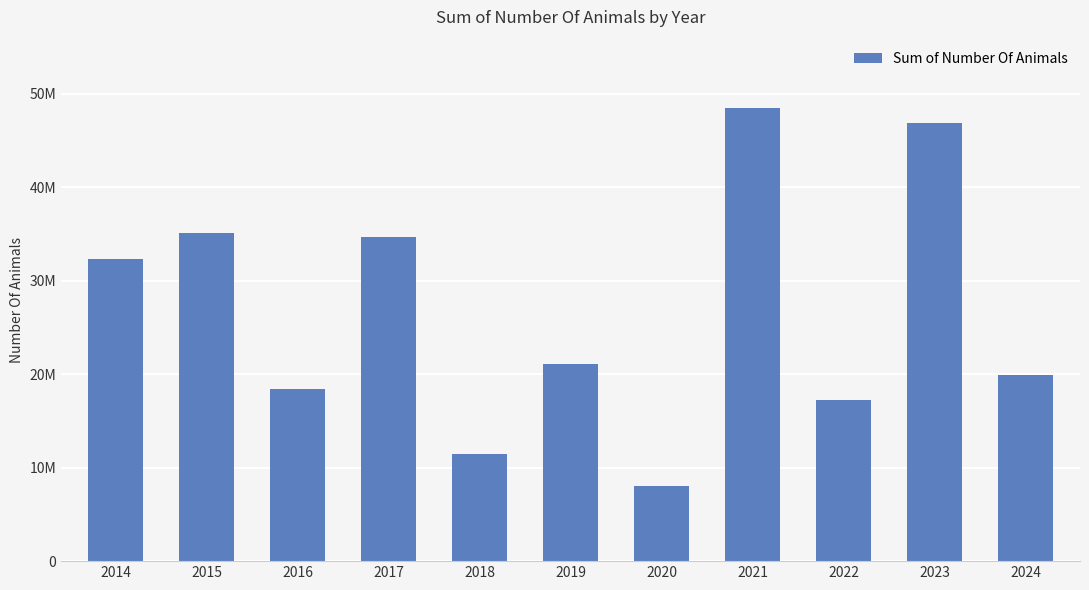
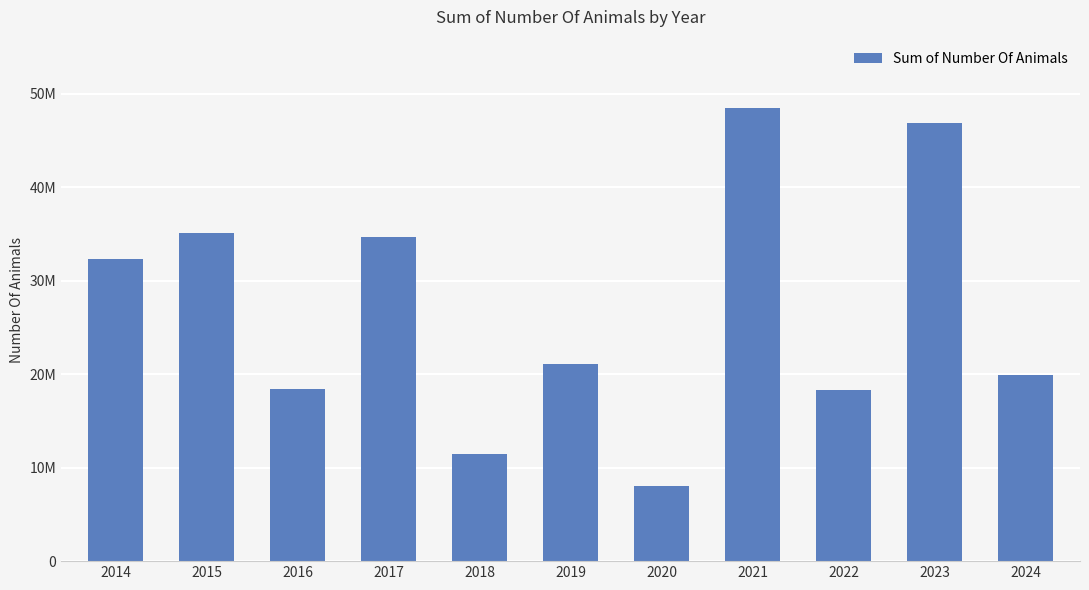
  {
    "2014": 32000000,
    "2015": 35000000,
    "2016": 18000000,
    "2017": 35000000,
    "2018": 11000000,
    "2019": 21000000,
    "2020": 8000000,
    "2021": 49000000,
-   "2022": 17000000,
+   "2022": 18000000,
    "2023": 47000000,
    "2024": 20000000
  }
